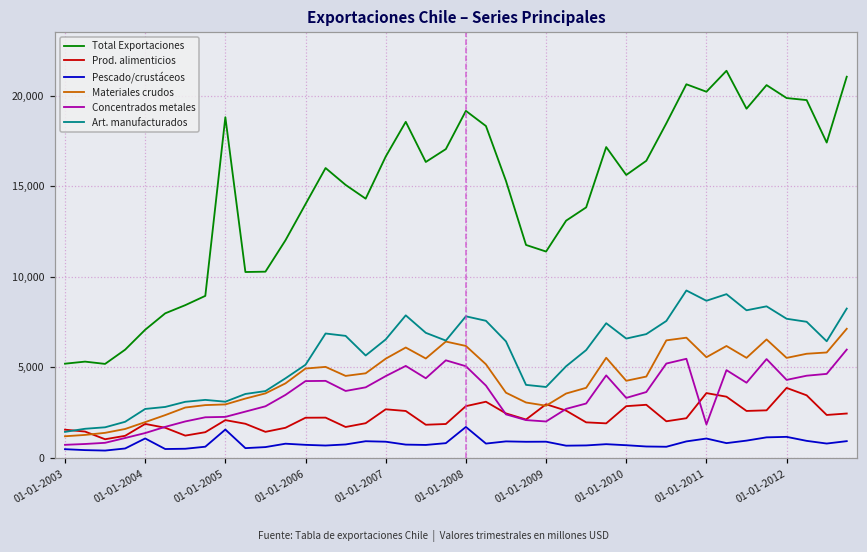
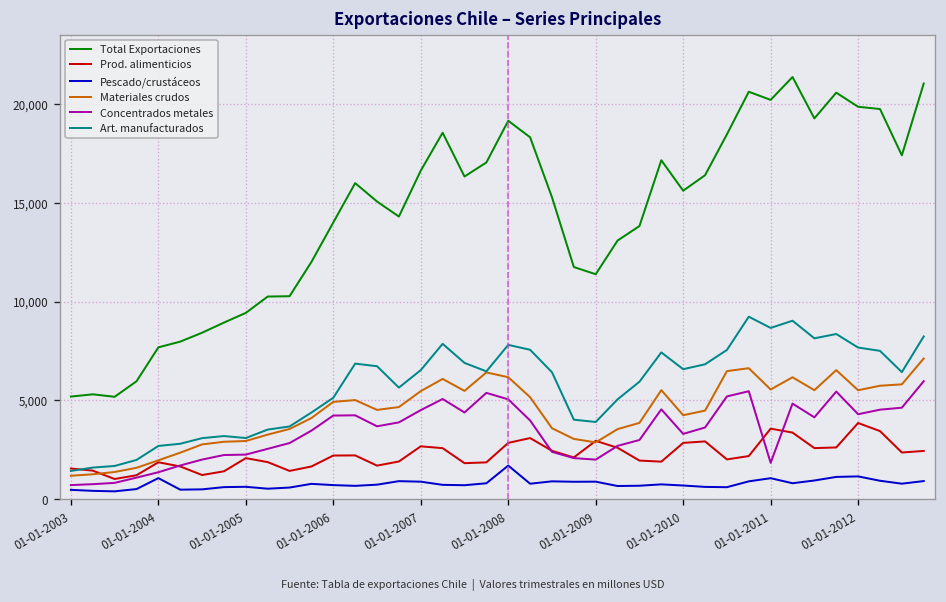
  {
    "Total Exportaciones": {
      "01-01-2003": "5,200",
-     "01-01-2004": "7,100",
-     "01-01-2005": "18,800",
+     "01-01-2004": "7,700",
+     "01-01-2005": "9,400",
      "01-01-2006": "14,000",
      "01-01-2007": "16,600",
      "01-01-2008": "19,200",
      "01-01-2009": "11,400",
      "01-01-2010": "15,600",
      "01-01-2011": "20,200",
      "01-01-2012": "19,900"
    },
    "Prod. alimenticios": {
      "01-01-2005": "2,100",
      "01-01-2006": "2,200",
      "01-01-2007": "2,700",
      "01-01-2008": "2,800",
      "01-01-2010": "2,800",
      "01-01-2011": "3,600",
      "01-01-2012": "3,900"
    },
    "Pescado/crustáceos": {
      "01-01-2003": "500",
      "01-01-2004": "1,100",
-     "01-01-2005": "1,600",
+     "01-01-2005": "600",
      "01-01-2006": "700",
      "01-01-2007": "900",
      "01-01-2008": "1,700",
      "01-01-2009": "900",
      "01-01-2010": "700",
      "01-01-2011": "1,100",
      "01-01-2012": "1,200"
    },
    "Materiales crudos": {
      "01-01-2003": "1,200",
      "01-01-2006": "4,900",
      "01-01-2007": "5,500",
      "01-01-2008": "6,200",
      "01-01-2010": "4,300",
      "01-01-2011": "5,600",
      "01-01-2012": "5,500"
    },
    "Concentrados metales": {
      "01-01-2003": "700",
      "01-01-2004": "1,400",
      "01-01-2005": "2,300",
      "01-01-2006": "4,200",
      "01-01-2007": "4,500",
      "01-01-2008": "5,100",
      "01-01-2009": "2,000",
      "01-01-2010": "3,300",
      "01-01-2011": "1,800",
      "01-01-2012": "4,300"
    },
    "Art. manufacturados": {
      "01-01-2004": "2,700",
      "01-01-2006": "5,100",
      "01-01-2007": "6,500",
      "01-01-2008": "7,800",
      "01-01-2009": "3,900",
      "01-01-2010": "6,600",
      "01-01-2011": "8,700",
      "01-01-2012": "7,700"
    }
  }
